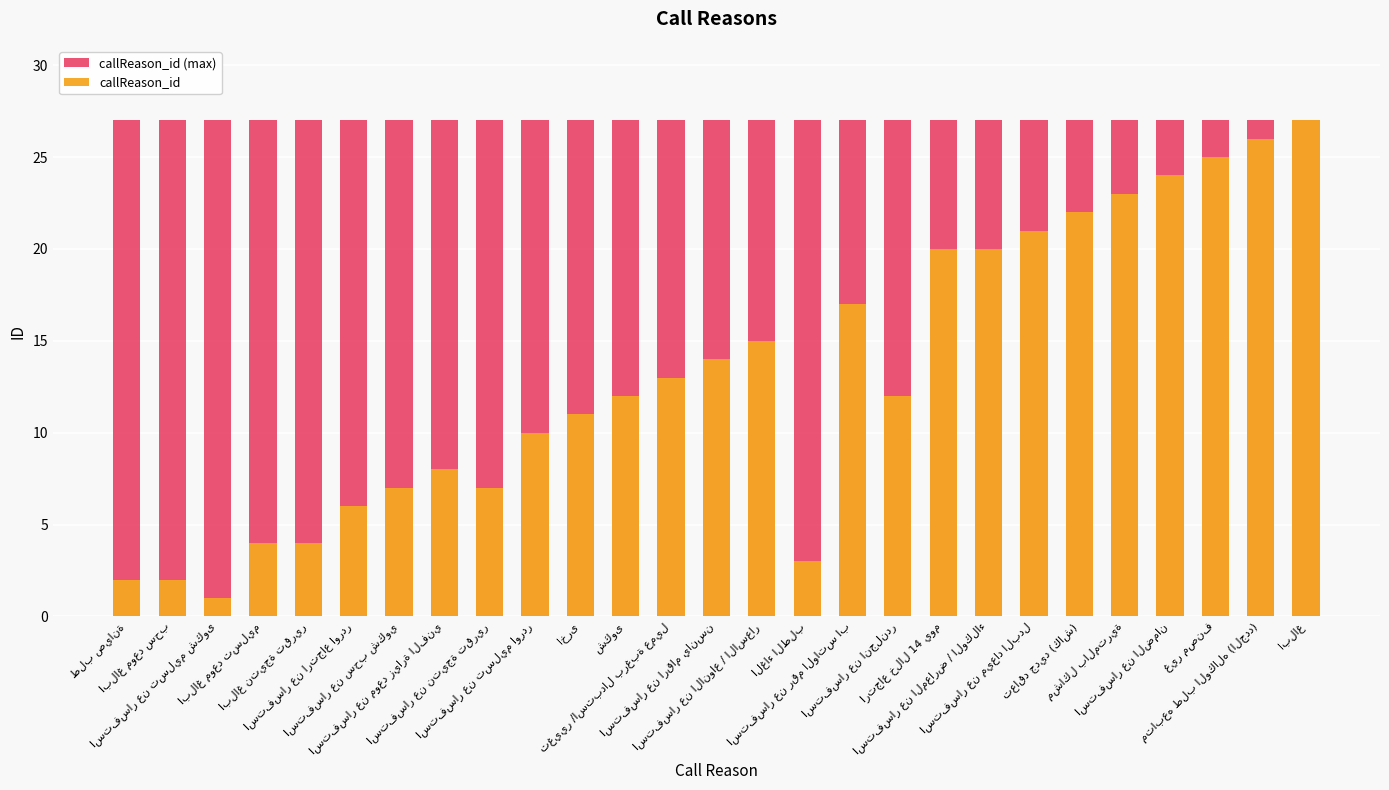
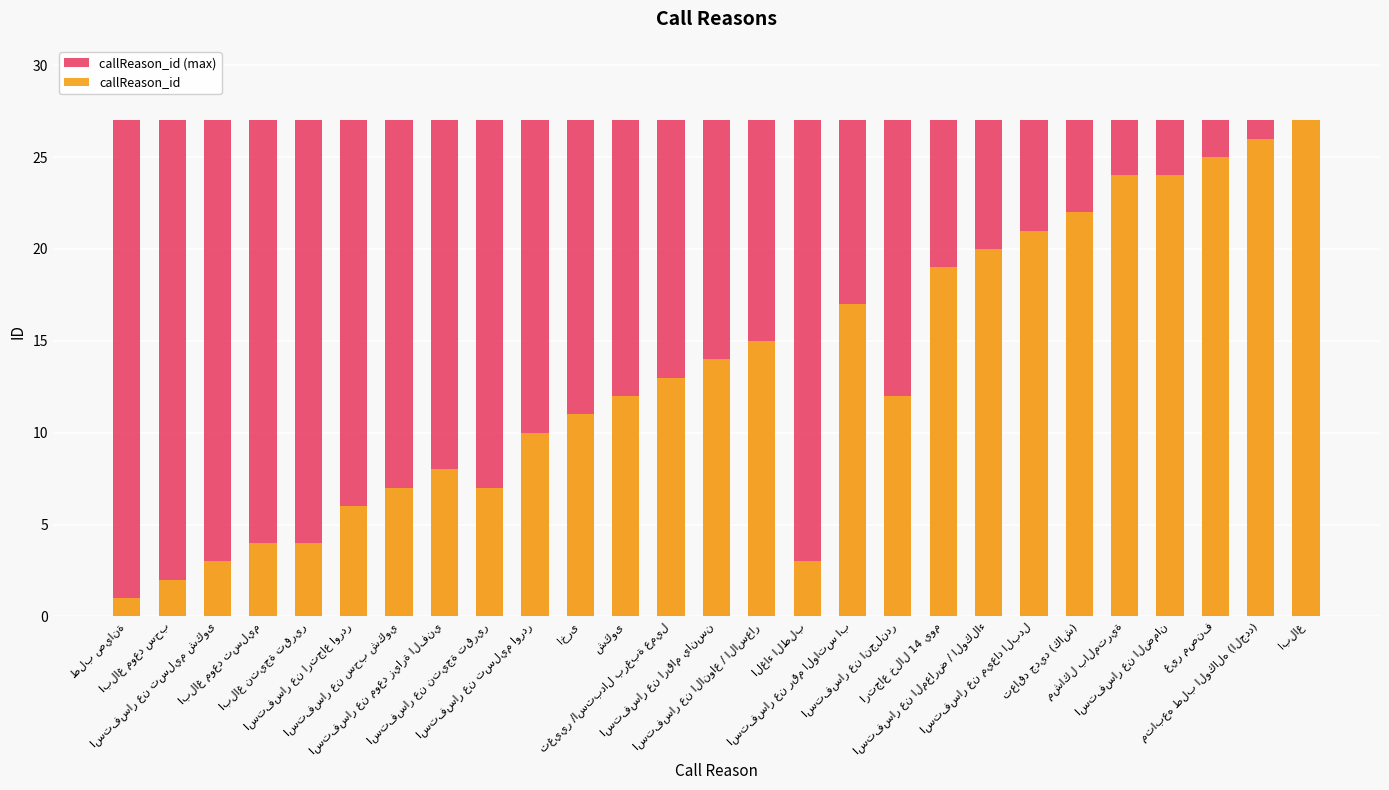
  {
    "callReason_id (max)": {
      "طلب صيانة": 27,
      "ابلاغ موعد سحب": 27,
      "استفسار عن تسليم شكوى": 27,
      "ابلاغ موعد تسليم": 27,
      "ابلاغ نتيجة تقرير": 27,
      "استفسار عن ارتجاع اوردر": 27,
      "استفسار عن سحب شكوي": 27,
      "استفسار عن موعد زيارة الفني": 27,
      "استفسار عن نتيجة تقرير": 27,
      "استفسار عن تسليم اوردر": 27,
      "اخرى": 27,
      "شكوى": 27,
      "تغيير /استبدال برغبة عميل": 27,
      "استفسار عن ارقام يانسن": 27,
      "استفسار عن الانواع / الاسعار": 27,
      "الغاء الطلب": 27,
      "استفسار عن رقم الواتس اب": 27,
      "استفسار عن انجلندر": 27,
      "ارتجاع خلال 14 يوم": 27,
      "استفسار عن المعارض / الوكلاء": 27,
      "استفسار عن ميعاد البدل": 27,
      "تعاقد جديد (كاش)": 27,
      "مشاكل بالمترية": 27,
      "استفسار عن الضمان": 27,
      "غير مصنف": 27,
      "متابعه طلب الوكاله (الجدد)": 27,
      "ابلاغ": 27
    },
    "callReason_id": {
-     "طلب صيانة": 2,
-     "استفسار عن تسليم شكوى": 1,
-     "ارتجاع خلال 14 يوم": 20,
-     "مشاكل بالمترية": 23,
+     "طلب صيانة": 1,
+     "استفسار عن تسليم شكوى": 3,
+     "ارتجاع خلال 14 يوم": 19,
+     "مشاكل بالمترية": 24,
      "ابلاغ": 27
    }
  }
